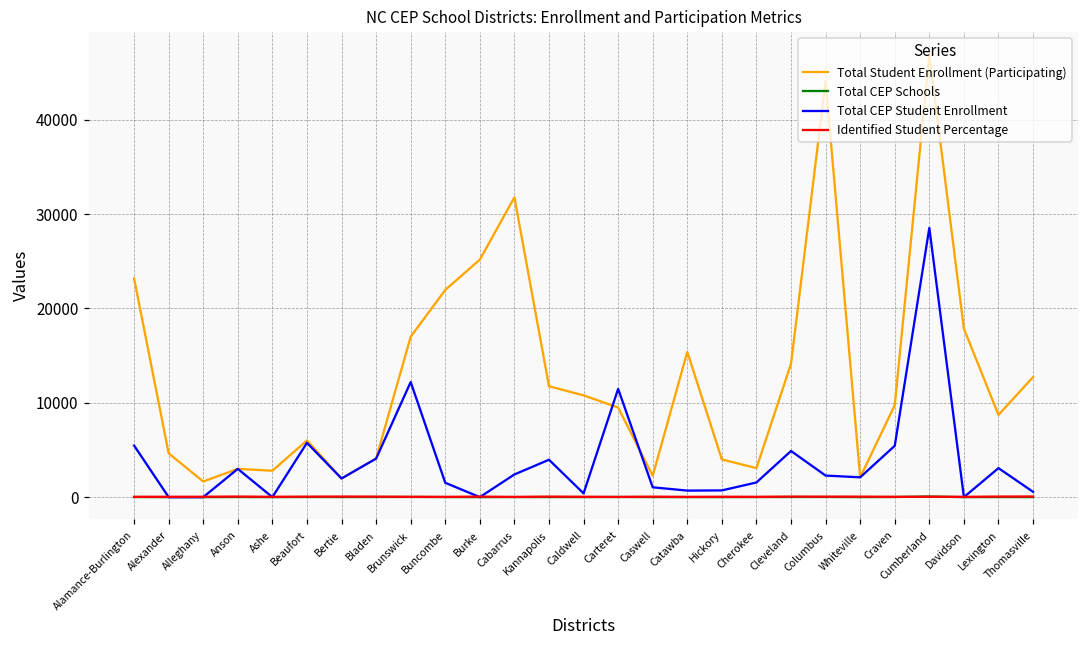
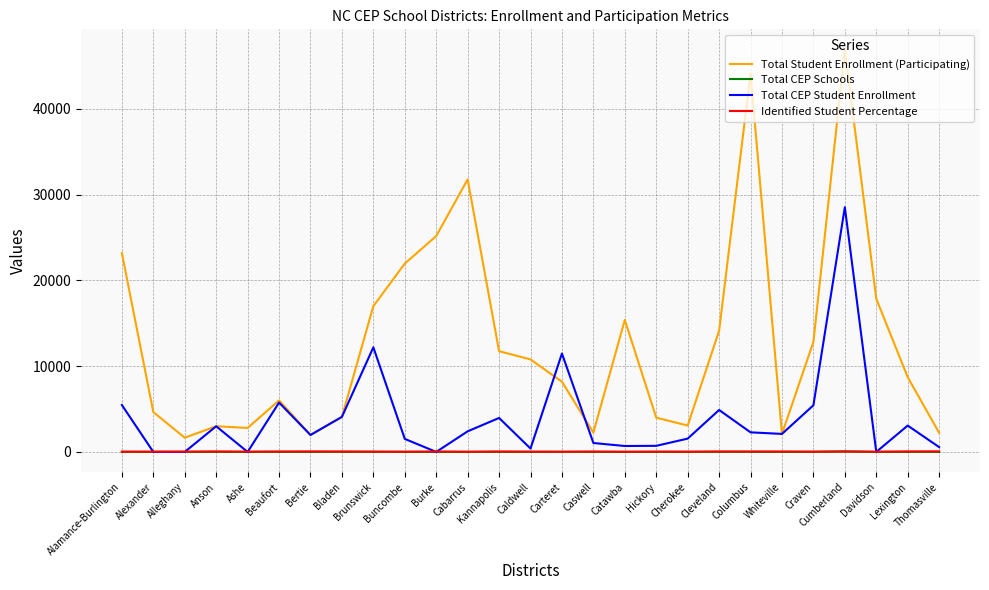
  {
    "Total Student Enrollment (Participating)": {
      "Alamance-Burlington": 23000,
      "Alexander": 5000,
      "Alleghany": 2000,
      "Ashe": 3000,
      "Brunswick": 17000,
      "Buncombe": 22000,
      "Burke": 25000,
      "Cabarrus": 32000,
      "Kannapolis": 12000,
      "Caldwell": 11000,
-     "Carteret": 9000,
+     "Carteret": 8000,
      "Caswell": 2000,
      "Catawba": 15000,
      "Hickory": 4000,
      "Cherokee": 3000,
      "Cleveland": 14000,
-     "Craven": 10000,
+     "Craven": 13000,
      "Davidson": 18000,
      "Lexington": 9000,
-     "Thomasville": 13000
+     "Thomasville": 2000
    },
    "Total CEP Student Enrollment": {
      "Alamance-Burlington": 5000,
      "Brunswick": 12000,
      "Buncombe": 2000,
      "Cabarrus": 2000,
      "Kannapolis": 4000,
      "Caldwell": 0,
      "Carteret": 11000,
      "Caswell": 1000,
      "Catawba": 1000,
      "Hickory": 1000,
      "Cherokee": 2000,
      "Cleveland": 5000,
      "Columbus": 2000,
      "Craven": 5000,
      "Cumberland": 29000,
      "Lexington": 3000,
      "Thomasville": 1000
    }
  }
